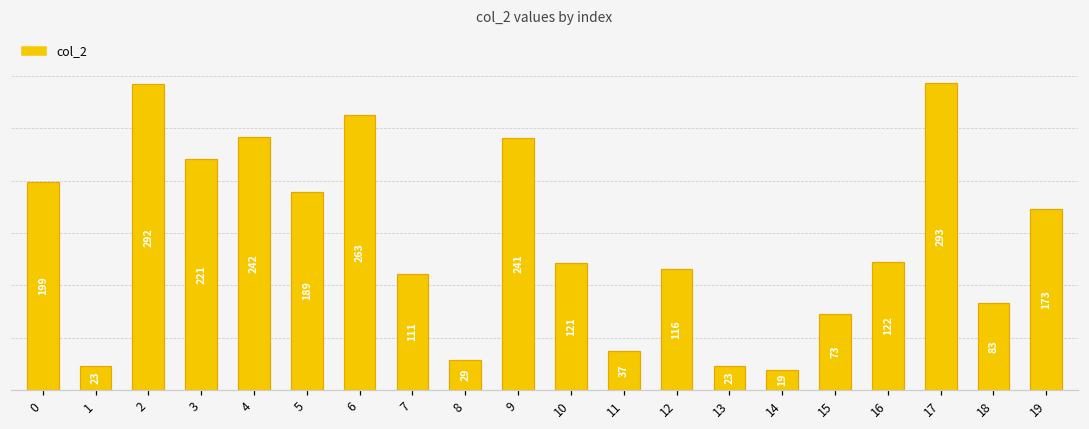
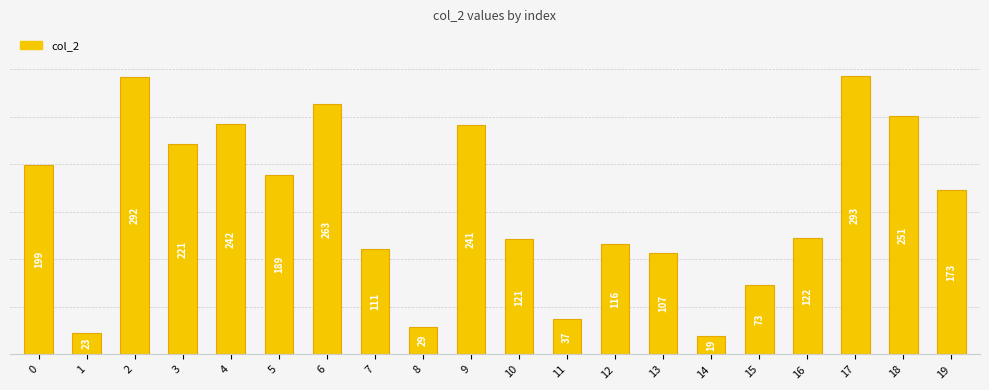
  {
    "0": 199,
    "1": 23,
    "2": 292,
    "3": 221,
    "4": 242,
    "5": 189,
    "6": 263,
    "7": 111,
    "8": 29,
    "9": 241,
    "10": 121,
    "11": 37,
    "12": 116,
-   "13": 23,
+   "13": 107,
    "14": 19,
    "15": 73,
    "16": 122,
    "17": 293,
-   "18": 83,
+   "18": 251,
    "19": 173
  }
